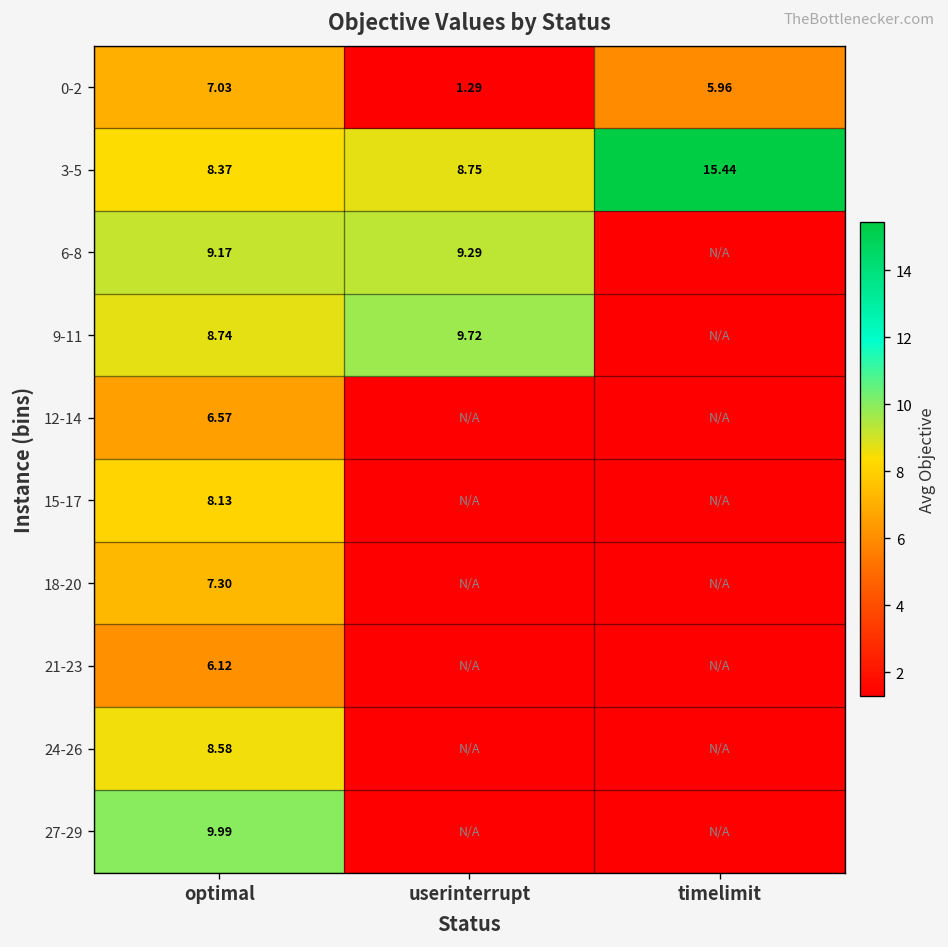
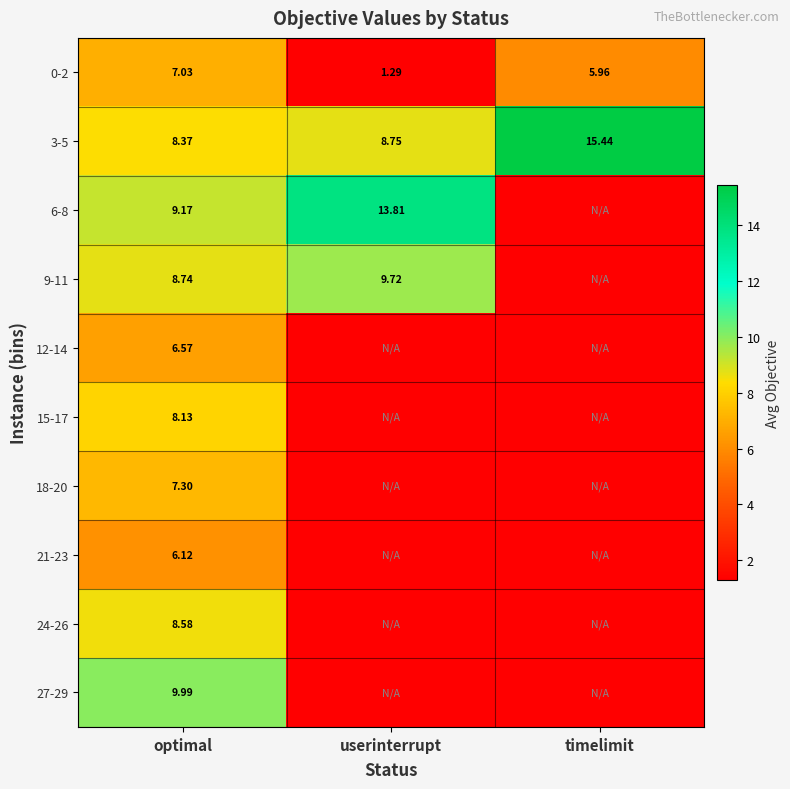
  {
    "0-2": {
      "optimal": 7.03,
      "userinterrupt": 1.29,
      "timelimit": 5.96
    },
    "3-5": {
      "optimal": 8.37,
      "userinterrupt": 8.75,
      "timelimit": 15.44
    },
    "6-8": {
      "optimal": 9.17,
-     "userinterrupt": 9.29
+     "userinterrupt": 13.81
    },
    "9-11": {
      "optimal": 8.74,
      "userinterrupt": 9.72
    },
    "12-14": {
      "optimal": 6.57
    },
    "15-17": {
      "optimal": 8.13
    },
    "18-20": {
      "optimal": 7.30
    },
    "21-23": {
      "optimal": 6.12
    },
    "24-26": {
      "optimal": 8.58
    },
    "27-29": {
      "optimal": 9.99
    }
  }
